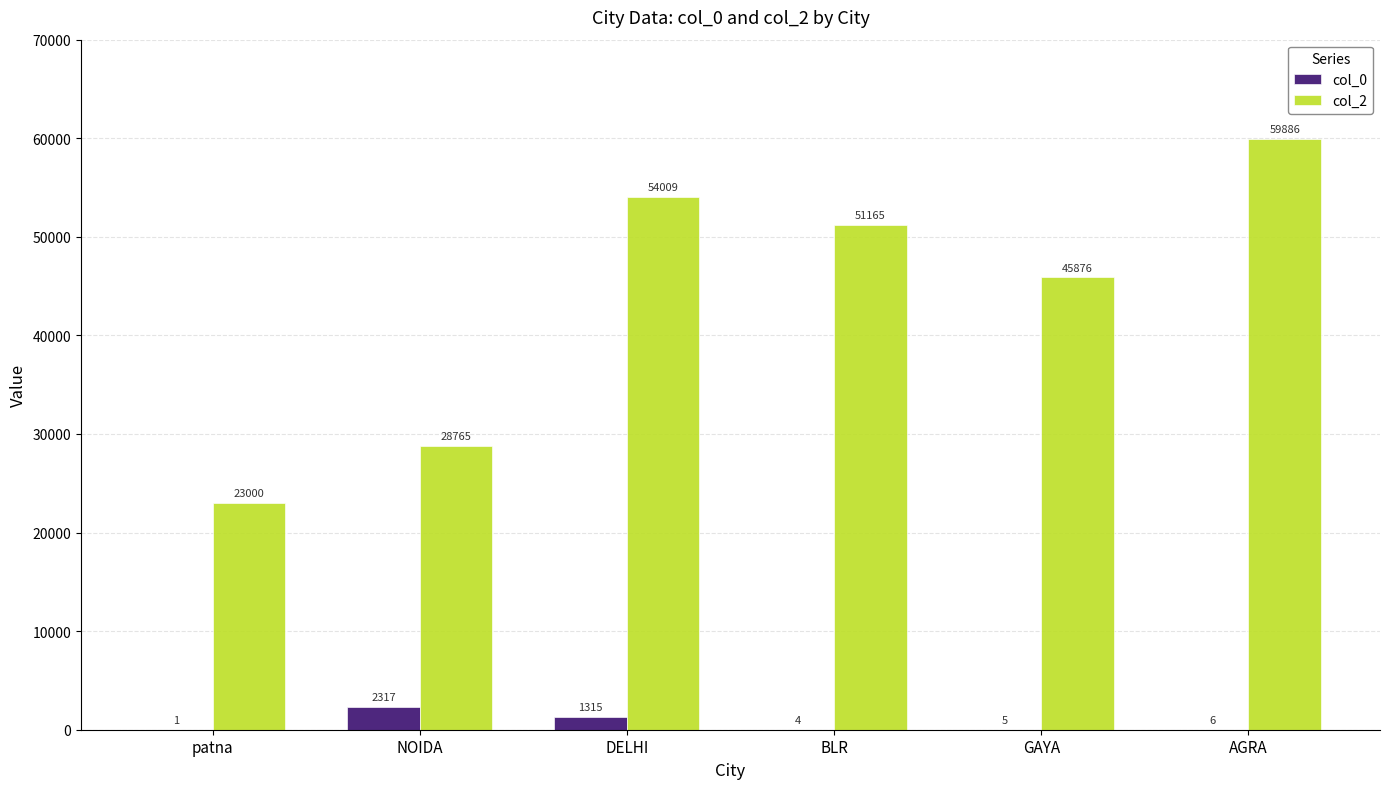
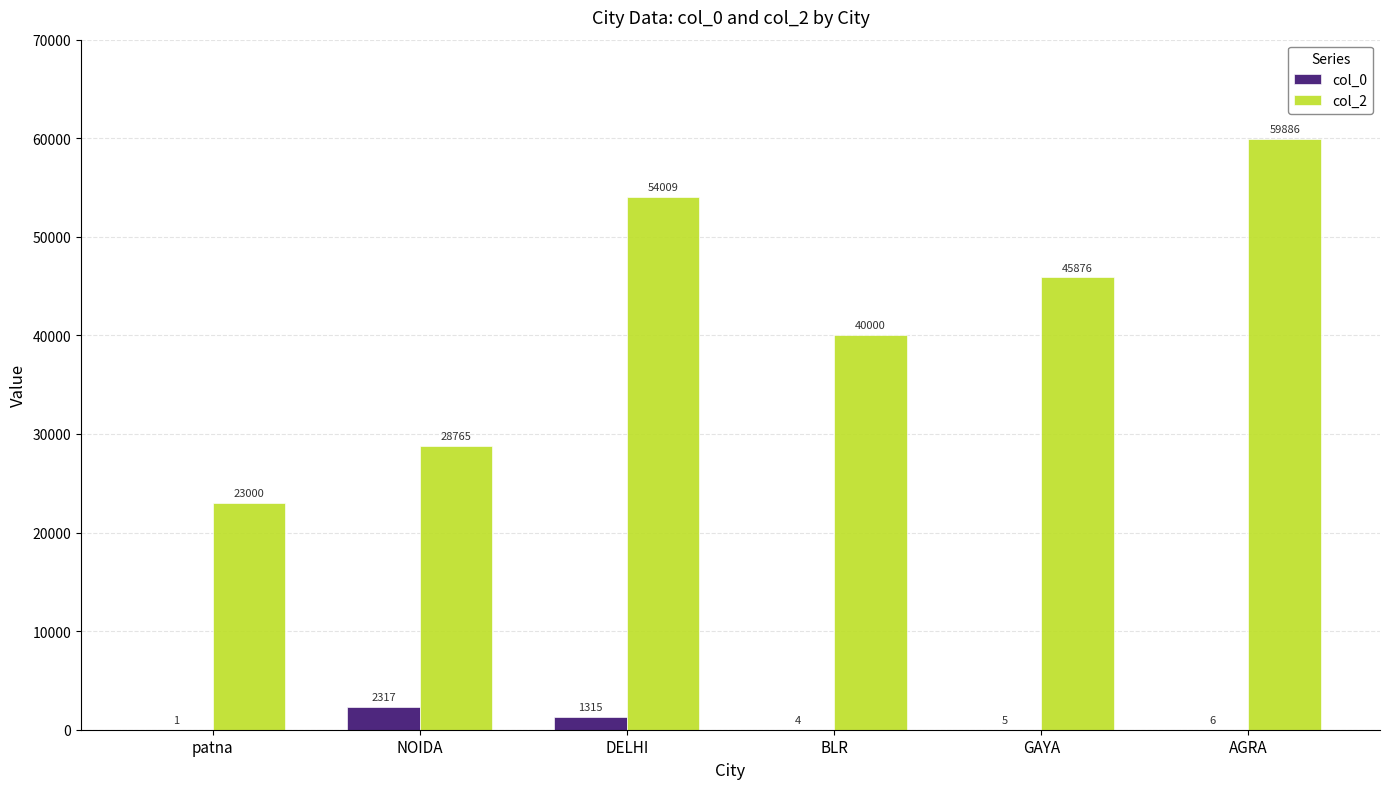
  {
    "col_0": {
      "patna": 1,
      "NOIDA": 2317,
      "DELHI": 1315,
      "BLR": 4,
      "GAYA": 5,
      "AGRA": 6
    },
    "col_2": {
      "patna": 23000,
      "NOIDA": 28765,
      "DELHI": 54009,
-     "BLR": 51165,
+     "BLR": 40000,
      "GAYA": 45876,
      "AGRA": 59886
    }
  }
